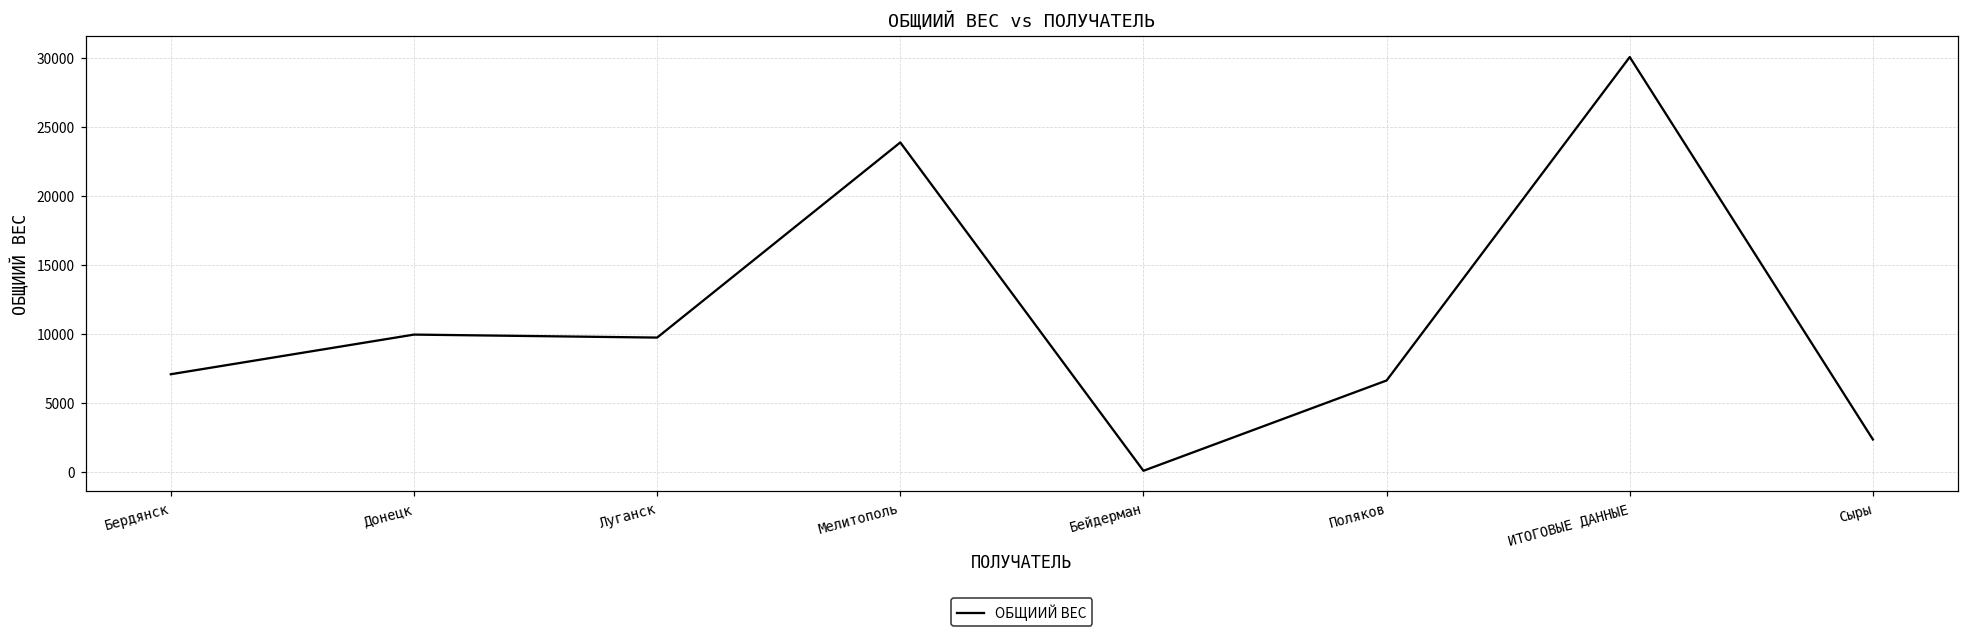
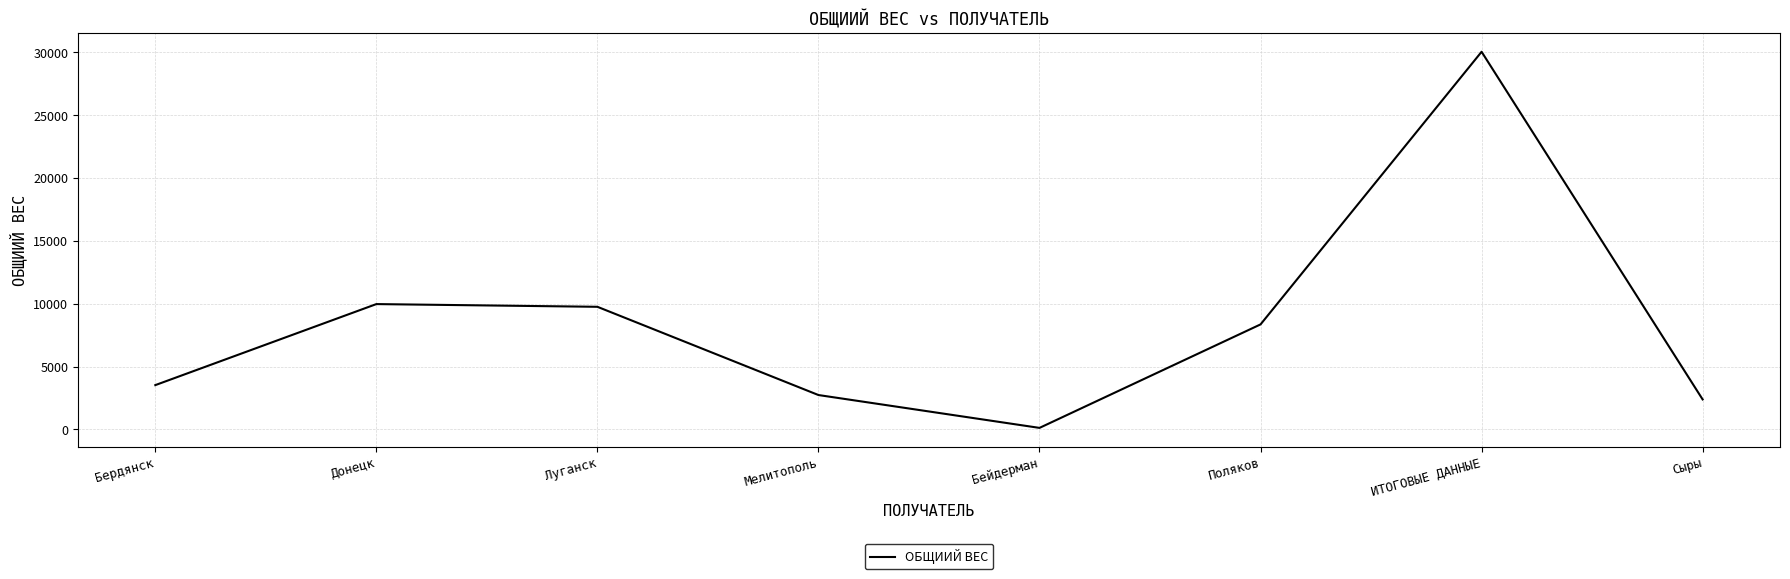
  {
-   "Бердянск": 7100,
+   "Бердянск": 3500,
    "Донецк": 10000,
    "Луганск": 9800,
-   "Мелитополь": 23900,
+   "Мелитополь": 2700,
    "Бейдерман": 100,
-   "Поляков": 6600,
+   "Поляков": 8400,
    "ИТОГОВЫЕ ДАННЫЕ": 30100,
    "Сыры": 2400
  }
